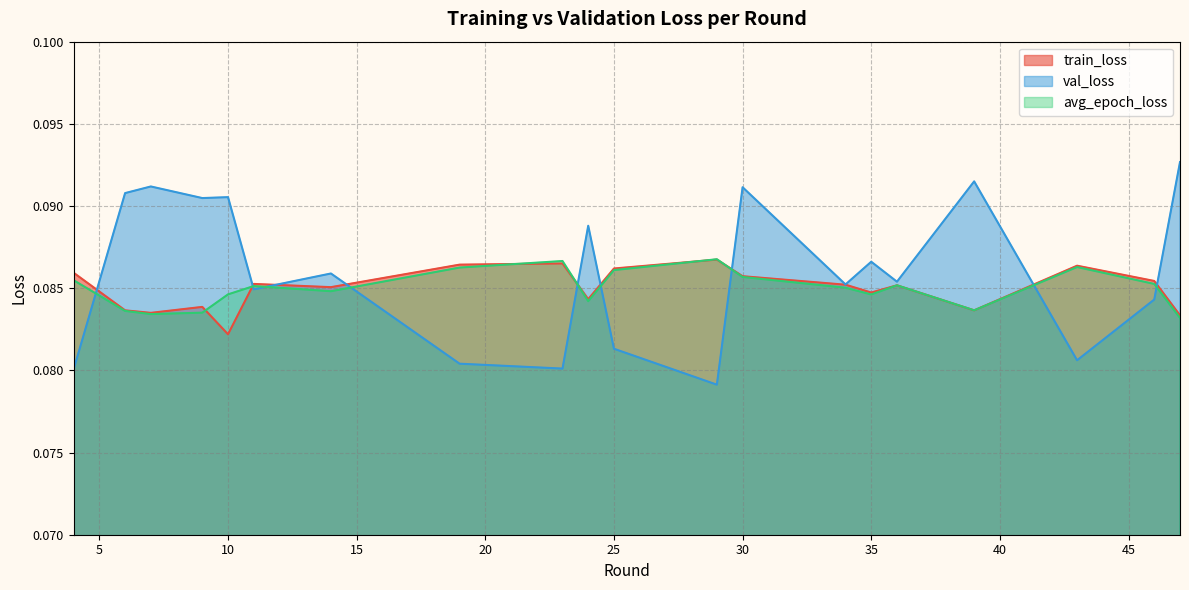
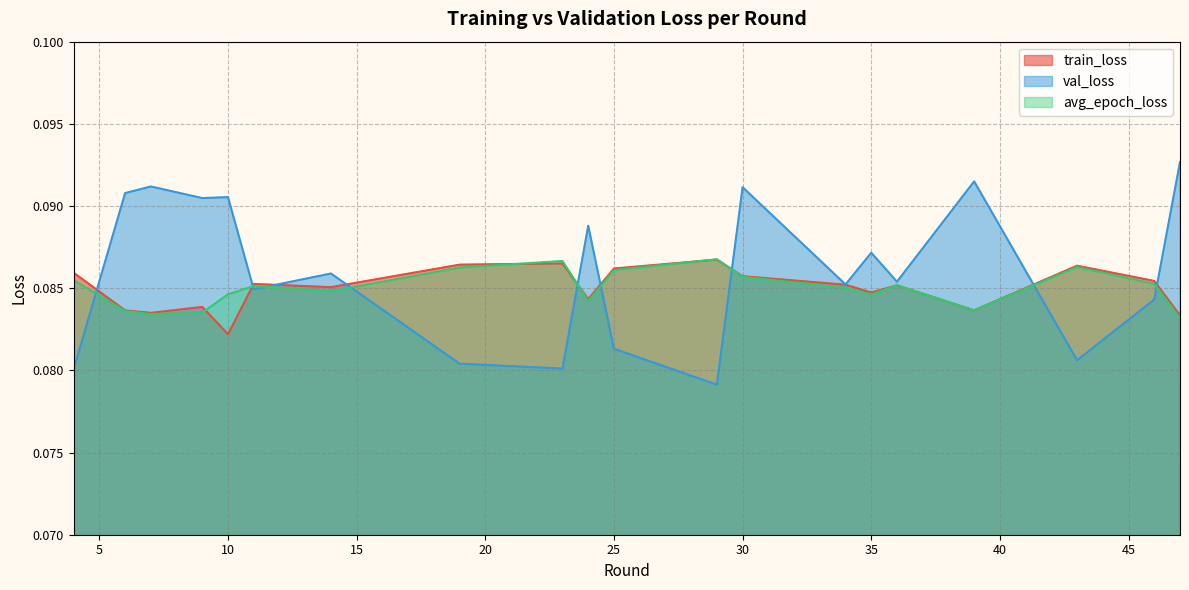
  {
    "train_loss": {
      "10": 0.0822
    },
    "val_loss": {
      "10": 0.0905,
      "25": 0.0813,
      "30": 0.0911,
-     "35": 0.0866
+     "35": 0.0872
    },
    "avg_epoch_loss": {
      "10": 0.0846
    }
  }
